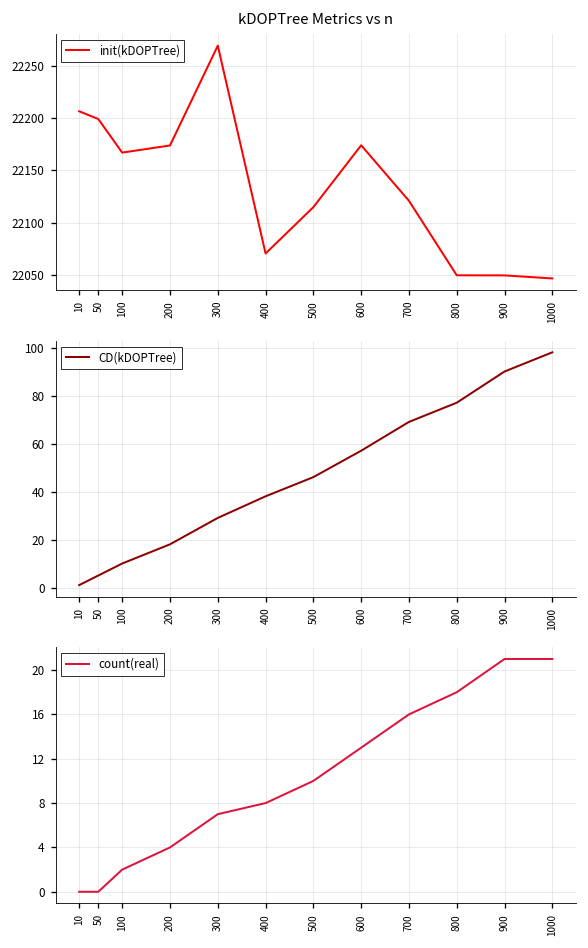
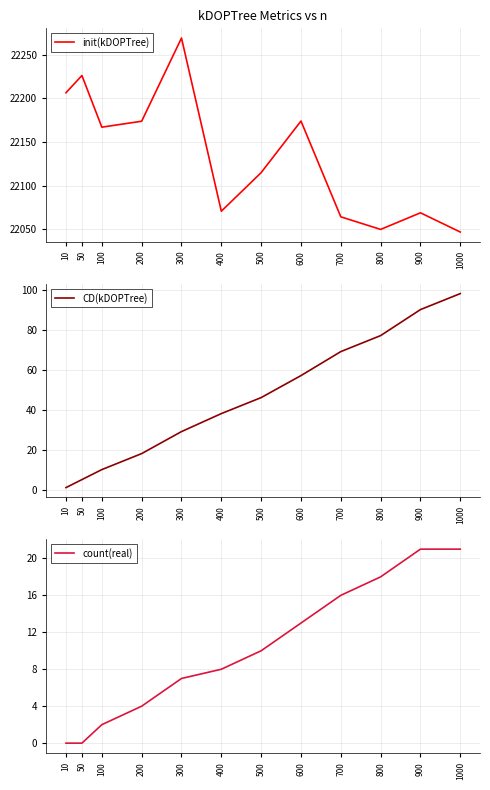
  {
    "kDOPTree Metrics vs n": {
      "10": 22210,
-     "50": 22200,
+     "50": 22230,
      "100": 22170,
      "200": 22170,
      "300": 22270,
      "400": 22070,
      "500": 22120,
      "600": 22170,
-     "700": 22120,
+     "700": 22060,
      "800": 22050,
-     "900": 22050,
+     "900": 22070,
      "1000": 22050
    }
  }
